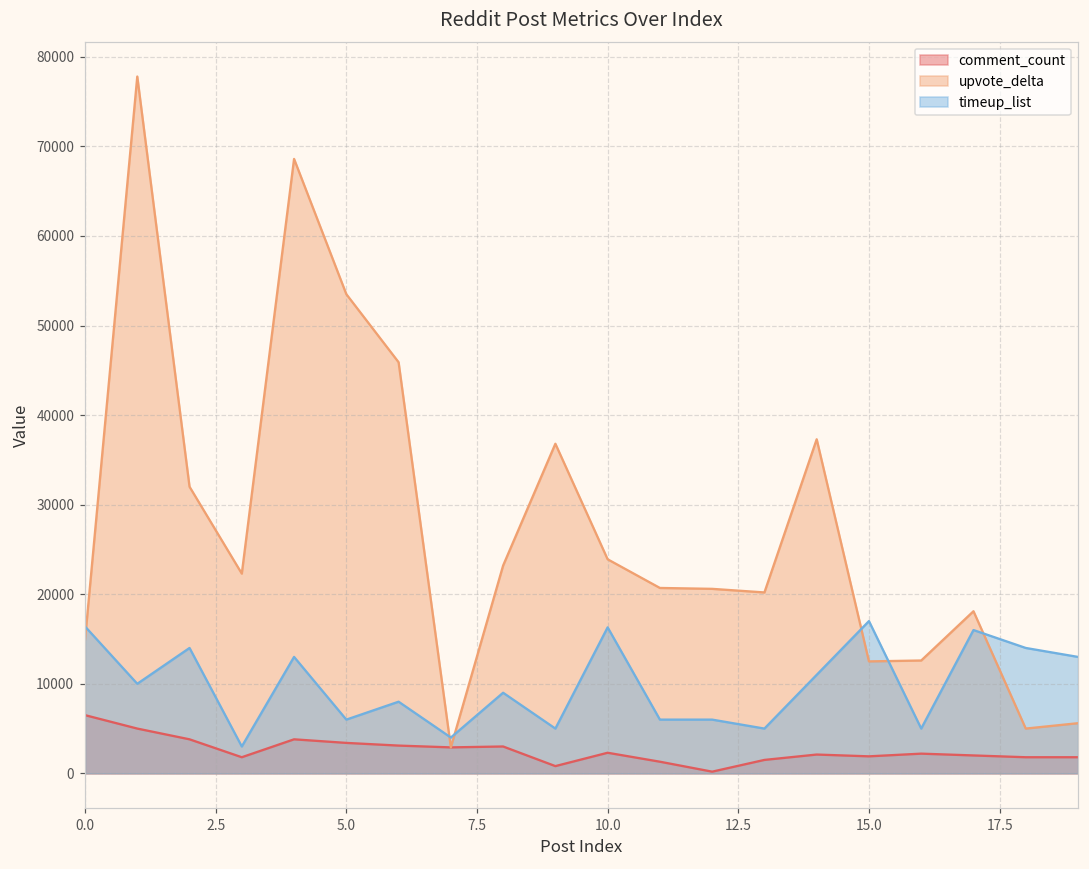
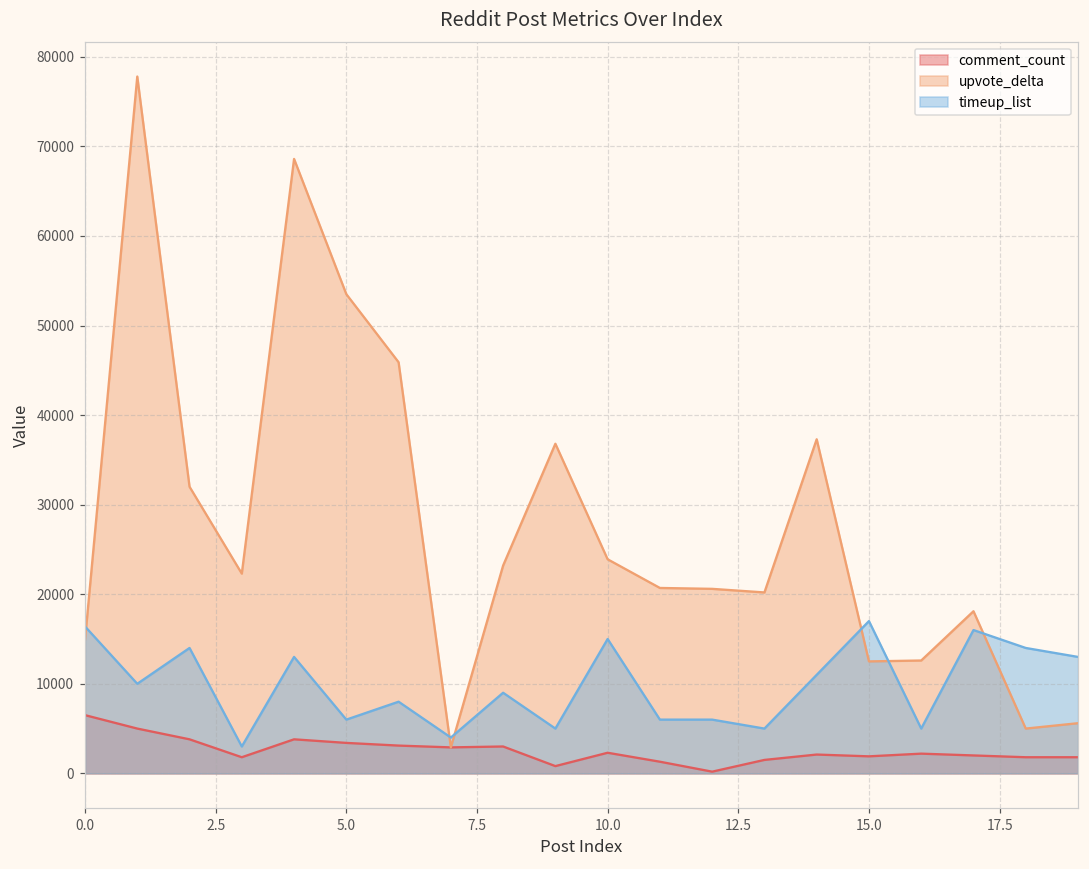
  {
    "timeup_list": {
      "0.0": 16000,
      "5.0": 6000,
-     "10.0": 16000,
+     "10.0": 15000,
      "15.0": 17000
    }
  }
